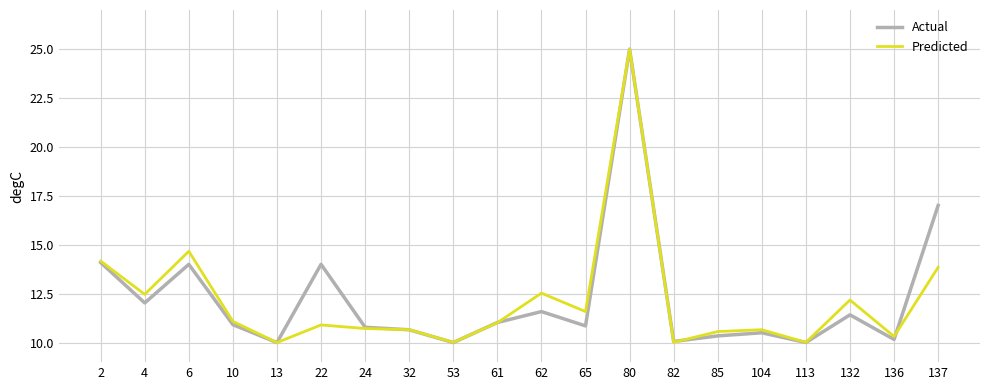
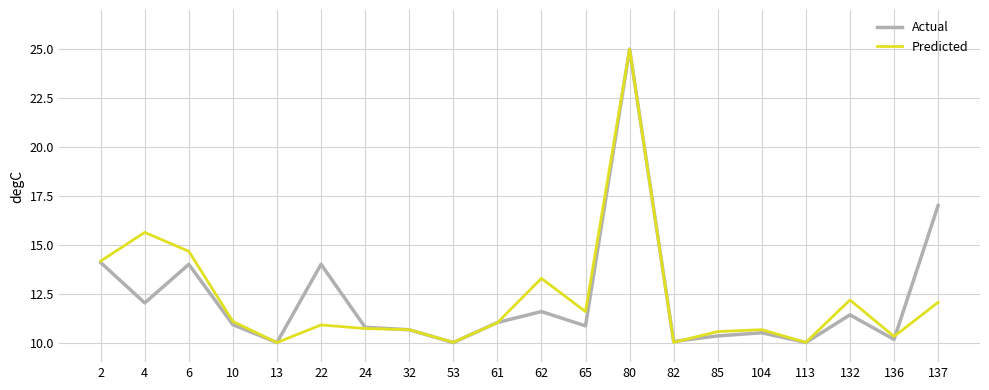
  {
    "Actual": {
      "4": 12.0,
      "6": 14.0,
      "10": 10.9,
      "22": 14.0,
      "62": 11.6,
      "65": 10.9,
      "85": 10.3,
      "104": 10.5,
      "132": 11.4,
      "136": 10.2,
      "137": 17.0
    },
    "Predicted": {
-     "4": 12.5,
+     "4": 15.6,
      "6": 14.7,
      "10": 11.1,
      "22": 10.9,
-     "62": 12.5,
+     "62": 13.3,
      "65": 11.6,
      "85": 10.6,
      "104": 10.7,
      "132": 12.2,
      "136": 10.3,
-     "137": 13.8
+     "137": 12.1
    }
  }
